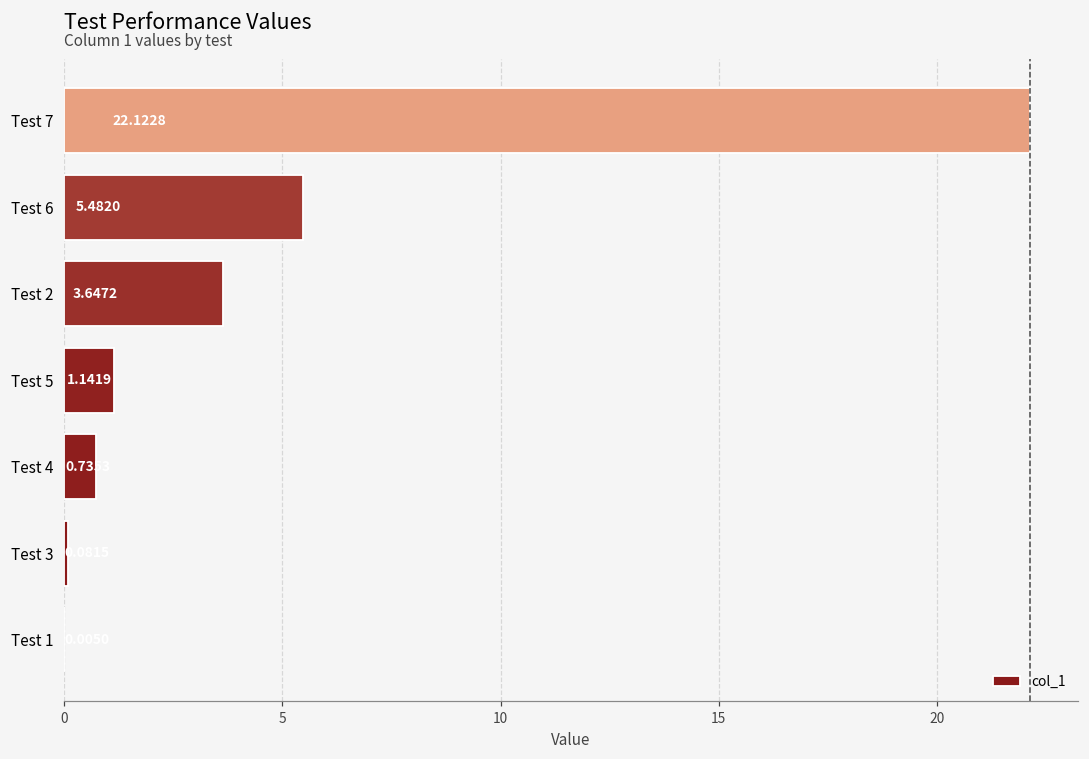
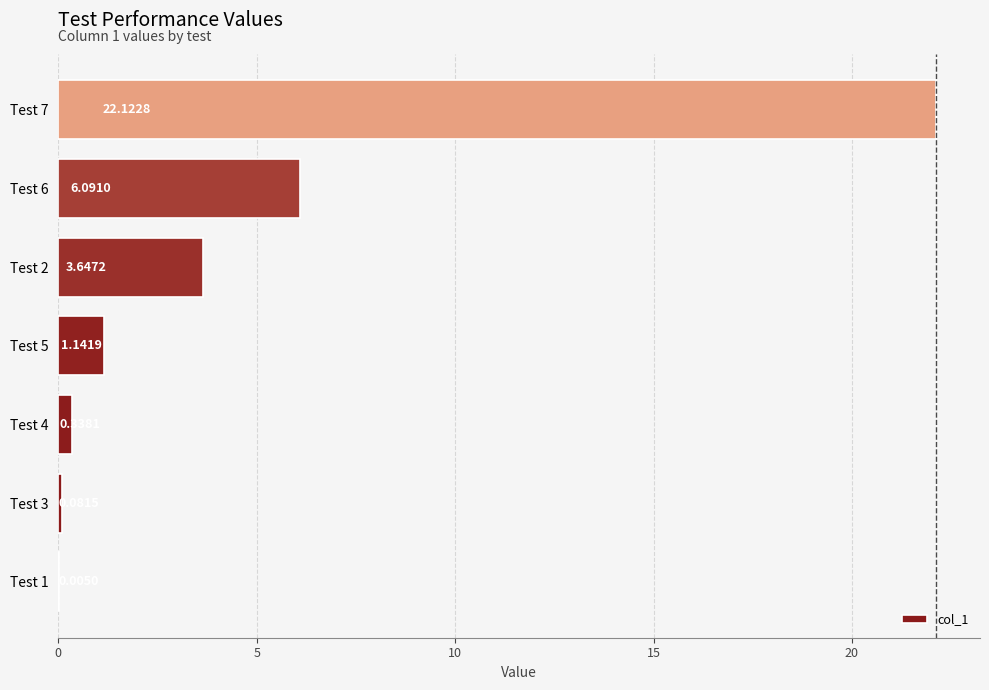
  {
    "Test 7": 22.1228,
-   "Test 6": 5.4820,
+   "Test 6": 6.0910,
    "Test 2": 3.6472,
    "Test 5": 1.1419,
-   "Test 4": 0.7
+   "Test 4": 0.3
  }
